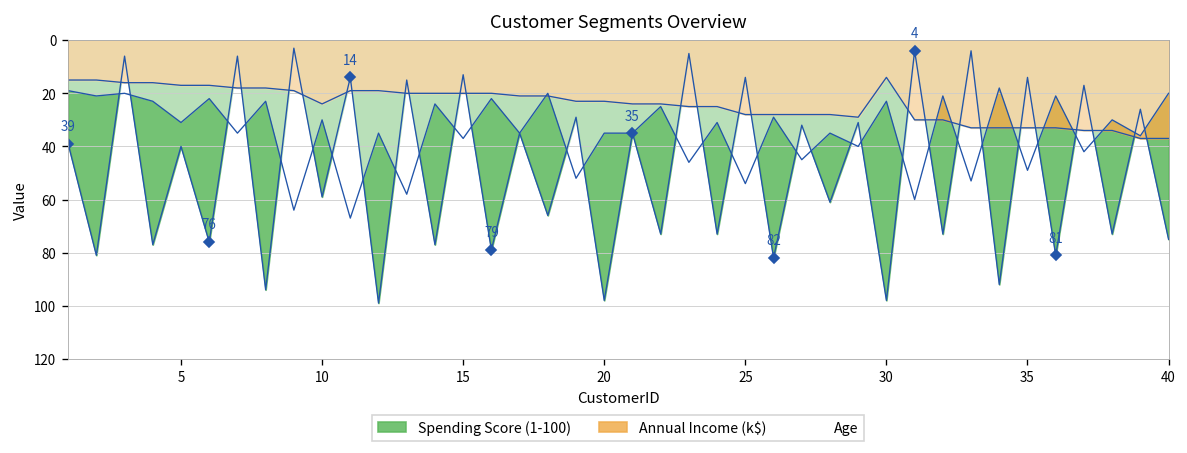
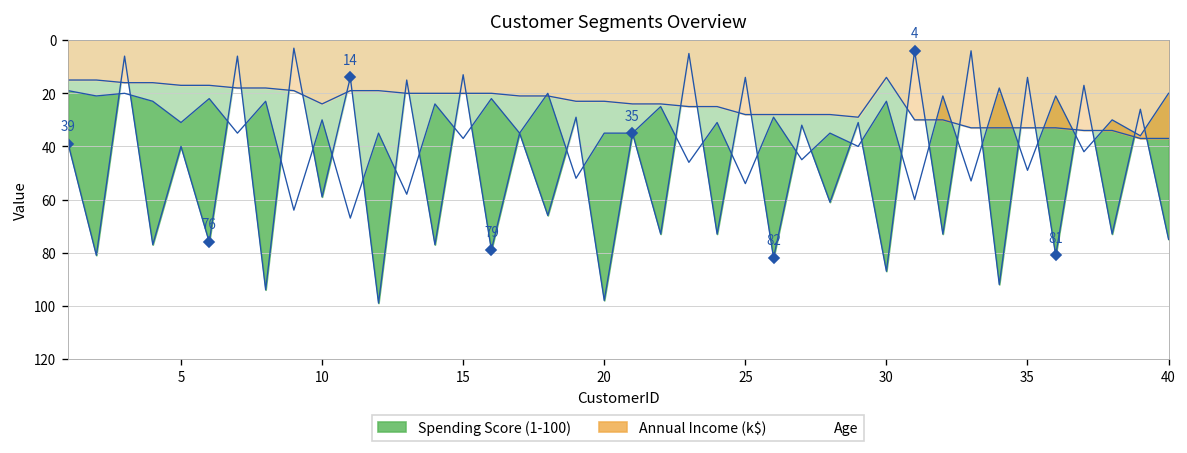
  {
    "Spending Score (1-100)": {
      "5": 40,
      "10": 59,
      "15": 13,
      "20": 98,
      "25": 14,
-     "30": 98,
+     "30": 87,
      "35": 14,
      "40": 75
    },
    "Annual Income (k$)": {
      "5": 17,
      "10": 24,
      "15": 20,
      "20": 23,
      "25": 28,
      "30": 14,
      "35": 33,
      "40": 37
    },
    "Age": {
      "5": 31,
      "10": 30,
      "15": 37,
      "25": 54,
      "30": 23,
      "35": 49,
      "40": 20
    }
  }
